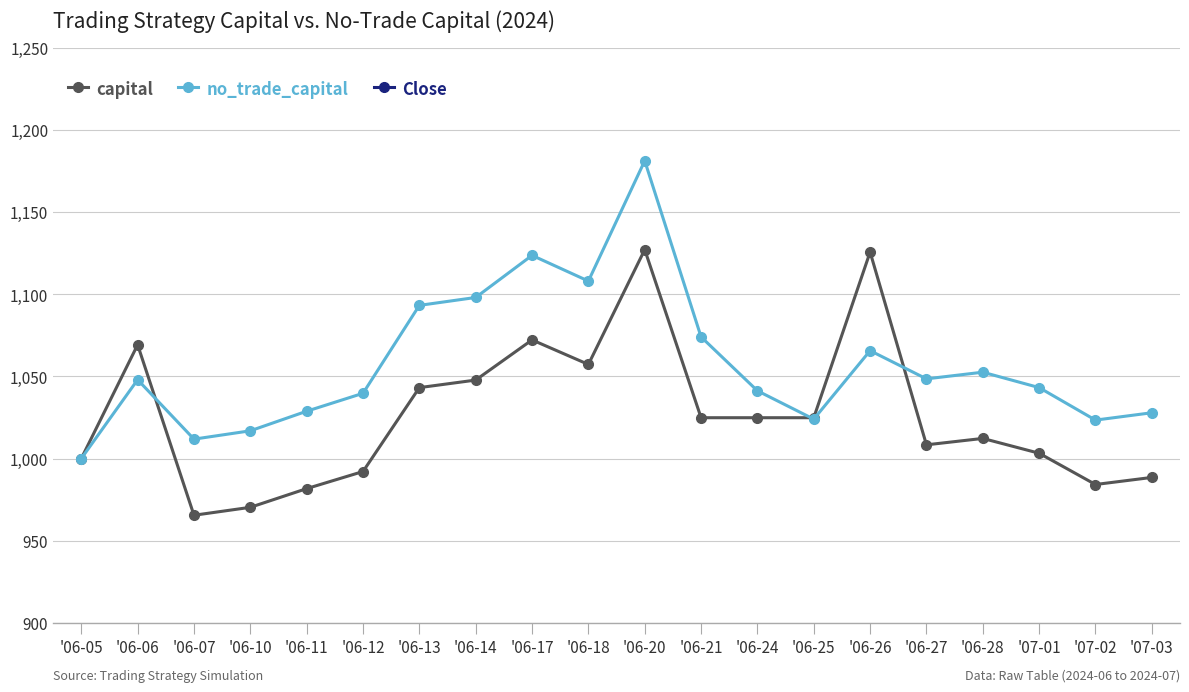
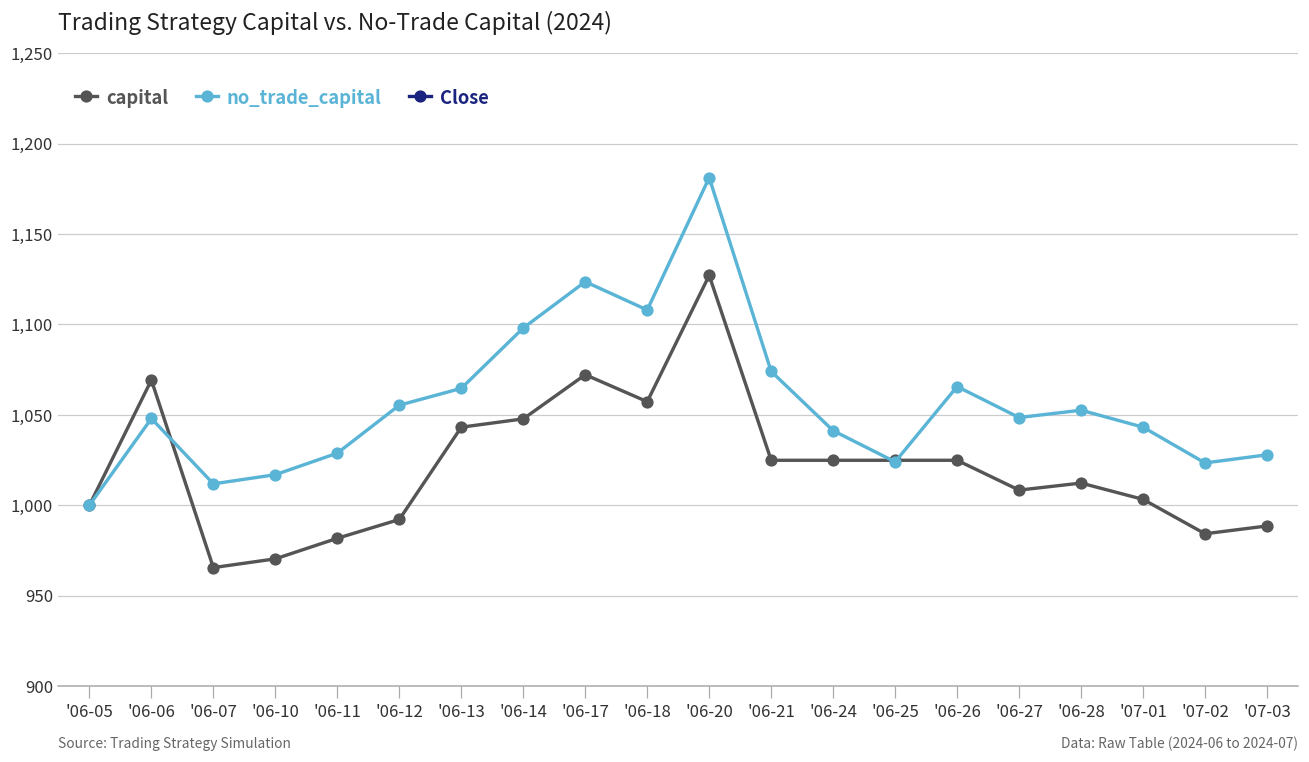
  {
    "capital": {
      "'06-06": "1,069",
      "'06-07": "966",
      "'06-10": "970",
      "'06-11": "982",
      "'06-12": "992",
      "'06-13": "1,043",
      "'06-14": "1,048",
      "'06-17": "1,072",
      "'06-18": "1,057",
      "'06-20": "1,127",
      "'06-21": "1,025",
      "'06-24": "1,025",
-     "'06-26": "1,126",
+     "'06-26": "1,025",
      "'06-27": "1,008",
      "'06-28": "1,012",
      "'07-01": "1,003",
      "'07-02": "984",
      "'07-03": "989"
    },
    "no_trade_capital": {
      "'06-06": "1,048",
      "'06-07": "1,012",
      "'06-10": "1,017",
      "'06-11": "1,029",
-     "'06-12": "1,040",
-     "'06-13": "1,093",
+     "'06-12": "1,055",
+     "'06-13": "1,065",
      "'06-14": "1,098",
      "'06-17": "1,124",
      "'06-18": "1,108",
      "'06-20": "1,181",
      "'06-21": "1,074",
      "'06-24": "1,041",
      "'06-26": "1,066",
      "'06-27": "1,048",
      "'06-28": "1,053",
      "'07-01": "1,043",
      "'07-02": "1,023",
      "'07-03": "1,028"
    }
  }
